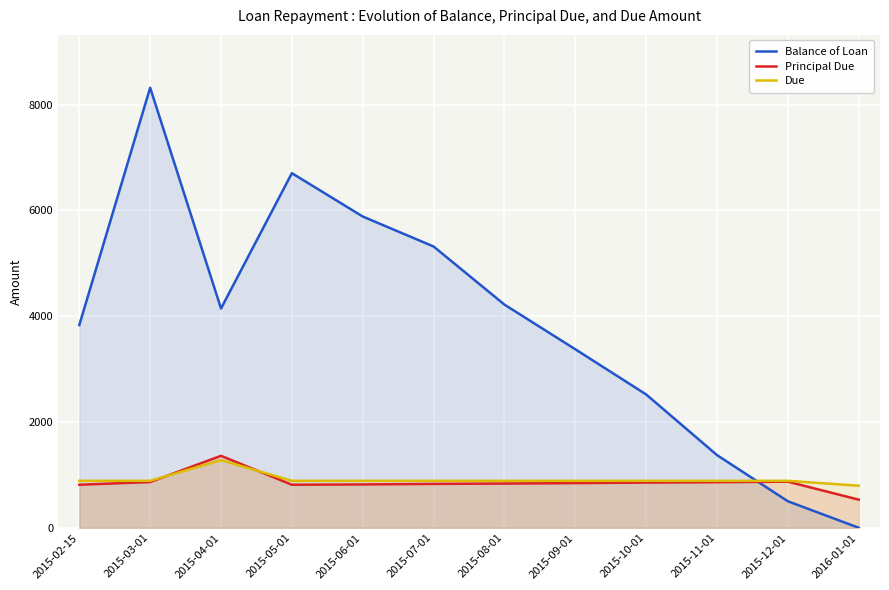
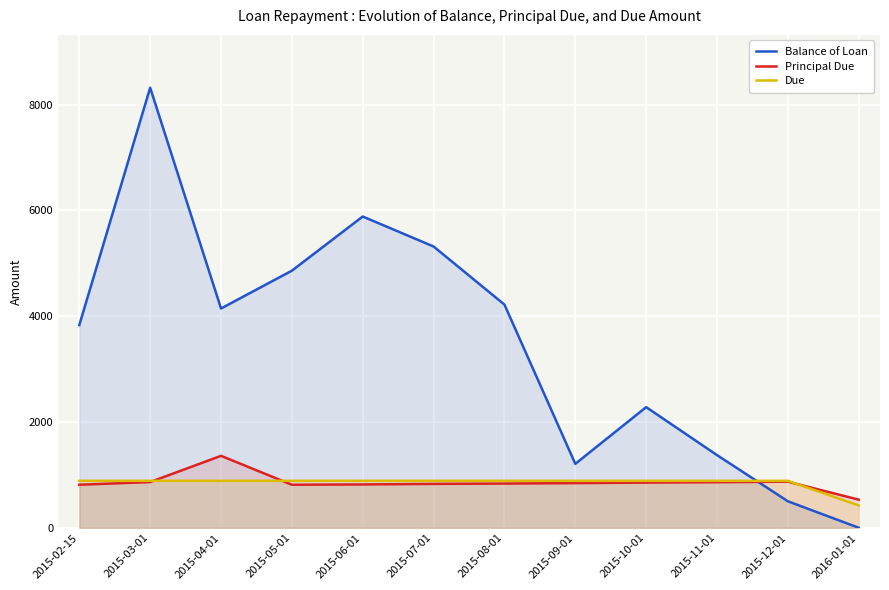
  {
    "Balance of Loan": {
      "2015-02-15": 3800,
      "2015-03-01": 8300,
      "2015-04-01": 4100,
-     "2015-05-01": 6700,
+     "2015-05-01": 4900,
      "2015-06-01": 5900,
      "2015-07-01": 5300,
      "2015-08-01": 4200,
-     "2015-09-01": 3400,
-     "2015-10-01": 2500,
+     "2015-09-01": 1200,
+     "2015-10-01": 2300,
      "2015-11-01": 1400,
      "2015-12-01": 500,
      "2016-01-01": 0
    },
    "Principal Due": {
      "2015-02-15": 800,
      "2015-04-01": 1400,
      "2015-05-01": 800,
      "2015-06-01": 800,
      "2015-07-01": 800,
      "2015-08-01": 800,
      "2016-01-01": 500
    },
    "Due": {
      "2015-02-15": 900,
-     "2015-04-01": 1300,
+     "2015-04-01": 900,
      "2015-05-01": 900,
      "2015-06-01": 900,
      "2015-07-01": 900,
      "2015-08-01": 900,
-     "2016-01-01": 800
+     "2016-01-01": 400
    }
  }
